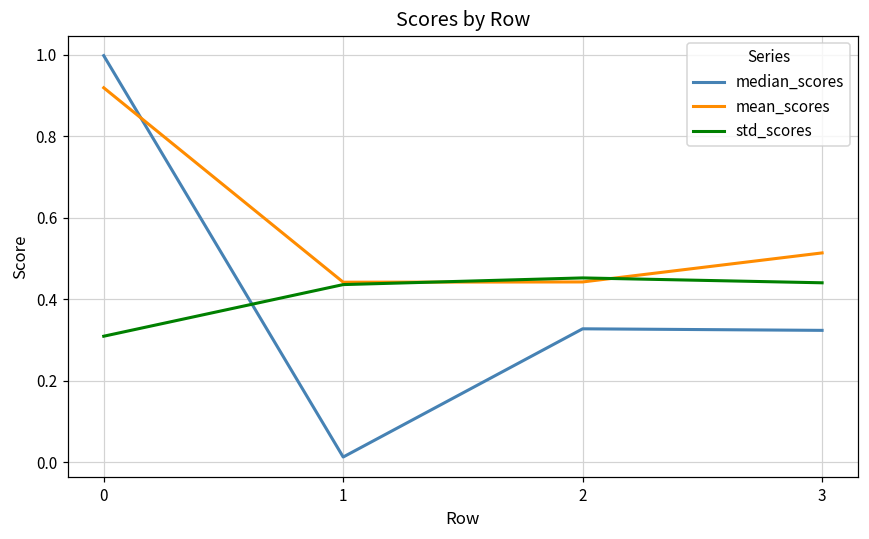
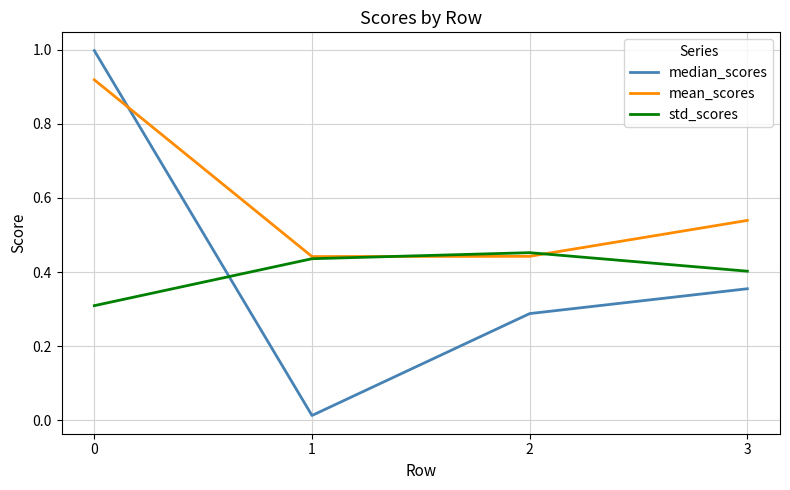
  {
    "median_scores": {
      "0": 1.00,
      "1": 0.01,
-     "2": 0.33,
-     "3": 0.32
+     "2": 0.29,
+     "3": 0.35
    },
    "mean_scores": {
      "0": 0.92,
      "2": 0.44,
-     "3": 0.51
+     "3": 0.54
    },
    "std_scores": {
      "0": 0.31,
      "2": 0.45,
-     "3": 0.44
+     "3": 0.40
    }
  }
